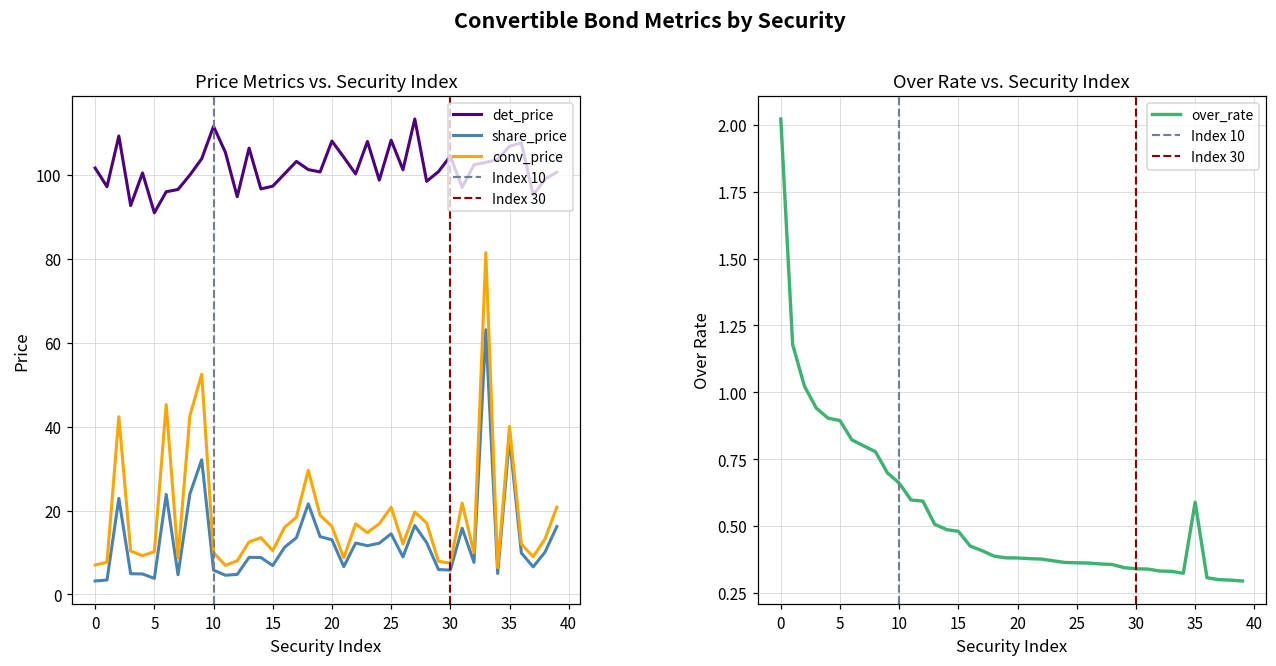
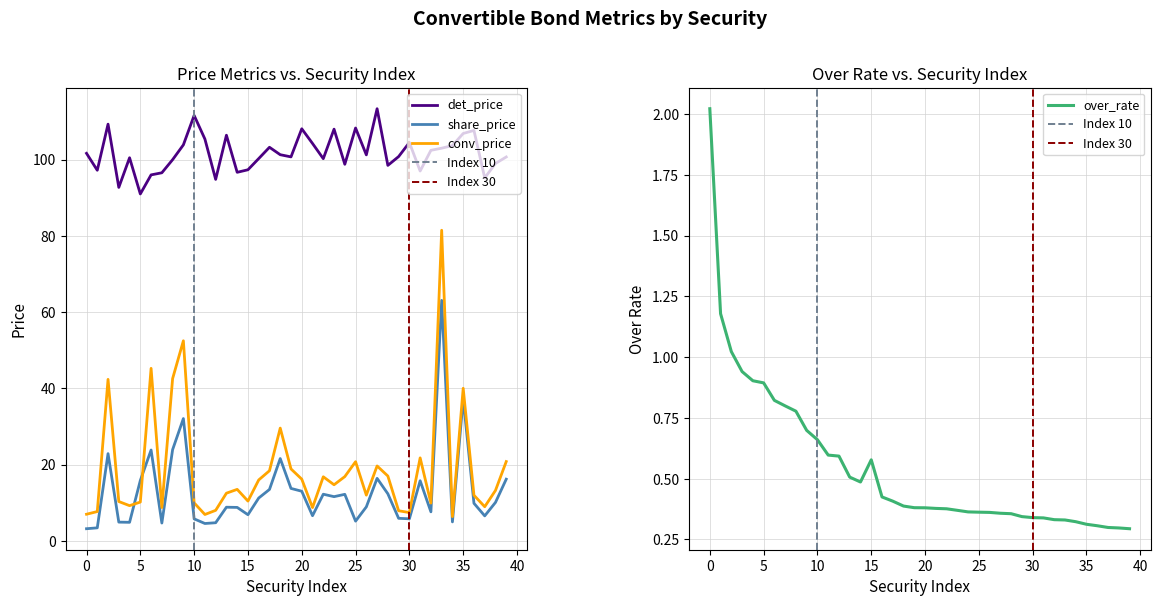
  {
    "Price Metrics vs. Security Index": {
      "det_price": {
        "0": 102,
        "5": 91,
        "10": 112,
        "15": 97,
        "20": 108,
        "25": 108
      },
      "share_price": {
        "0": 3,
-       "5": 4,
+       "5": 16,
        "10": 6,
        "15": 7,
        "20": 13,
-       "25": 14,
+       "25": 5,
        "30": 6,
        "35": 37
      },
      "conv_price": {
        "0": 7,
        "5": 10,
        "10": 10,
        "15": 10,
        "20": 16,
        "25": 21,
        "30": 7,
        "35": 40
      }
    },
    "Over Rate vs. Security Index": {
      "0": 2.02,
      "5": 0.89,
      "10": 0.66,
-     "15": 0.48,
+     "15": 0.58,
      "20": 0.38,
      "25": 0.36,
      "30": 0.34,
-     "35": 0.59
+     "35": 0.31
    }
  }
